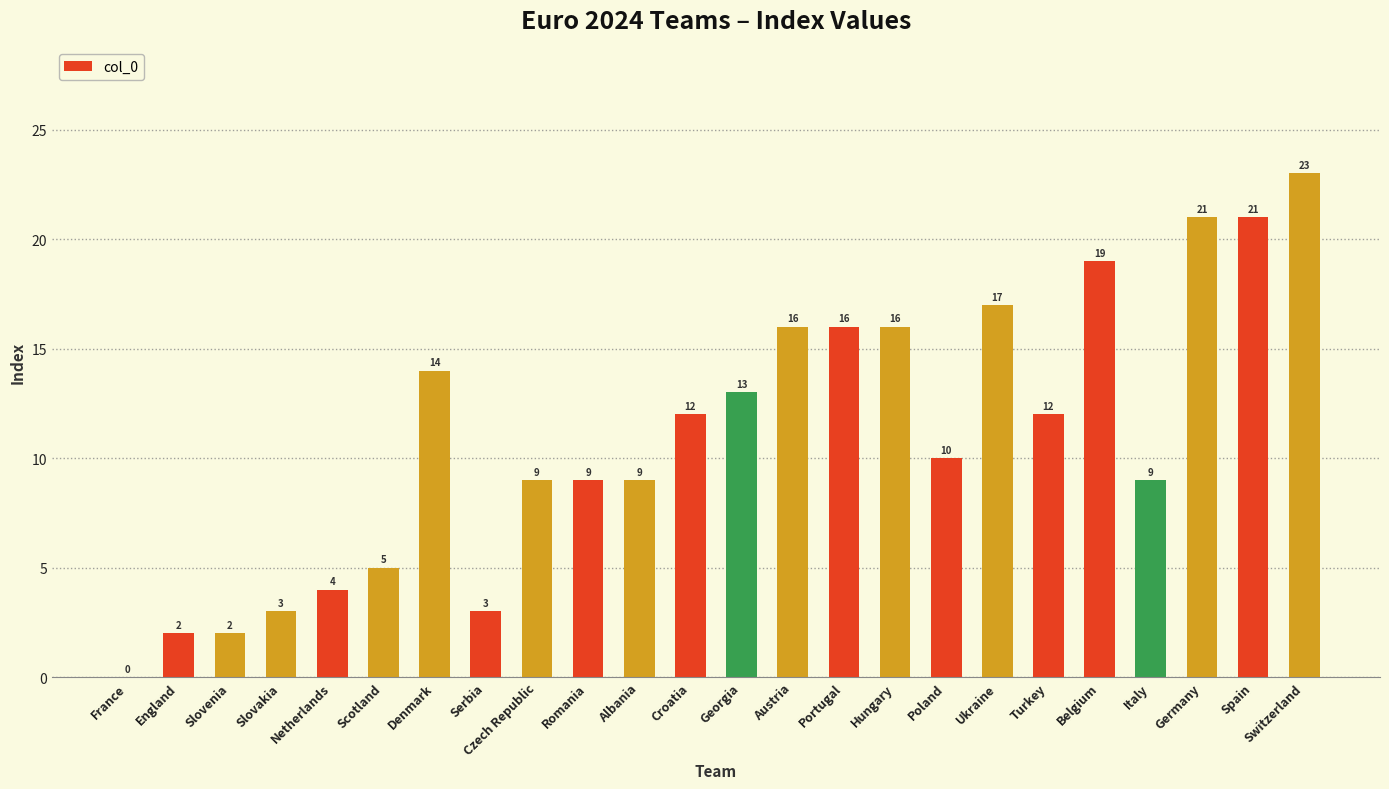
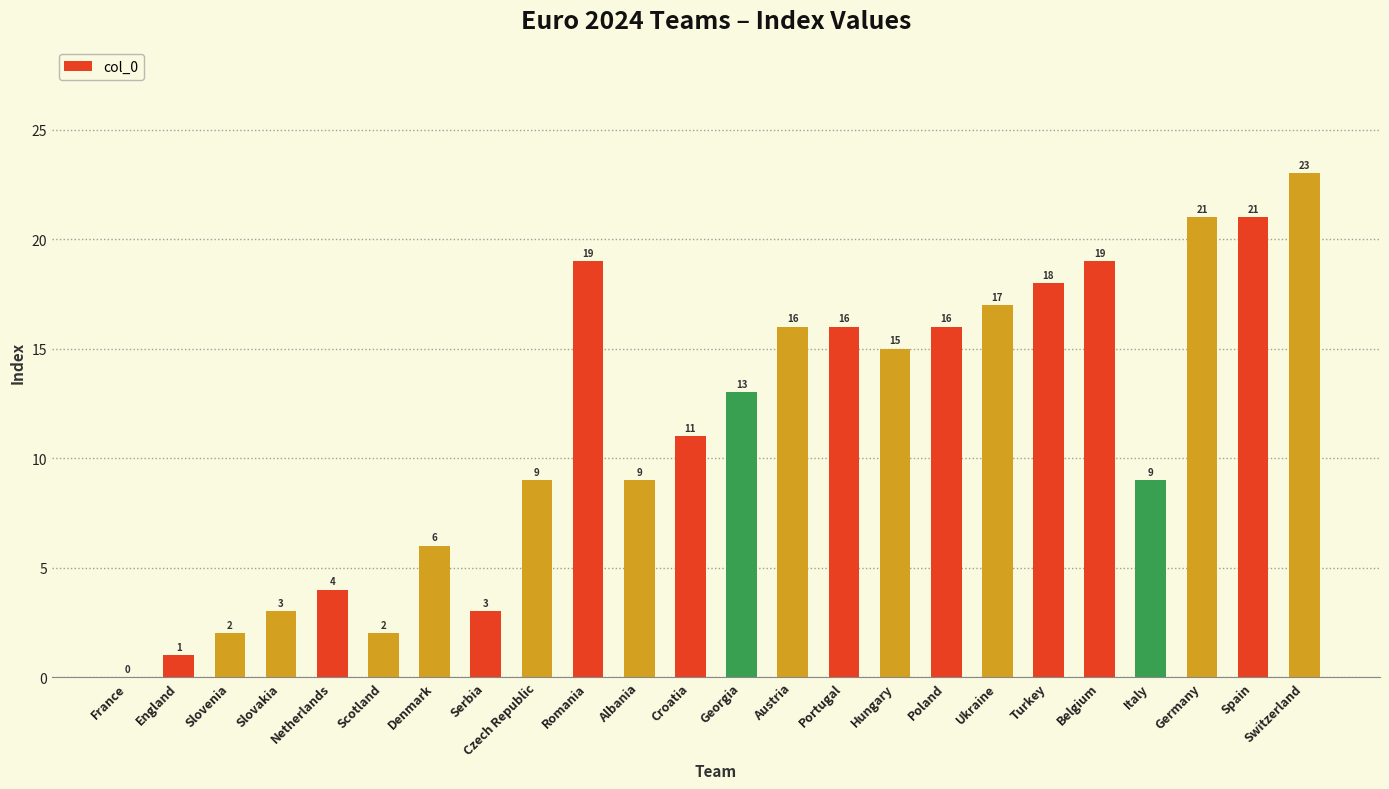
  {
    "France": 0,
-   "England": 2,
+   "England": 1,
    "Slovenia": 2,
    "Slovakia": 3,
    "Netherlands": 4,
-   "Scotland": 5,
-   "Denmark": 14,
+   "Scotland": 2,
+   "Denmark": 6,
    "Serbia": 3,
    "Czech Republic": 9,
-   "Romania": 9,
+   "Romania": 19,
    "Albania": 9,
-   "Croatia": 12,
+   "Croatia": 11,
    "Georgia": 13,
    "Austria": 16,
    "Portugal": 16,
-   "Hungary": 16,
-   "Poland": 10,
+   "Hungary": 15,
+   "Poland": 16,
    "Ukraine": 17,
-   "Turkey": 12,
+   "Turkey": 18,
    "Belgium": 19,
    "Italy": 9,
    "Germany": 21,
    "Spain": 21,
    "Switzerland": 23
  }
